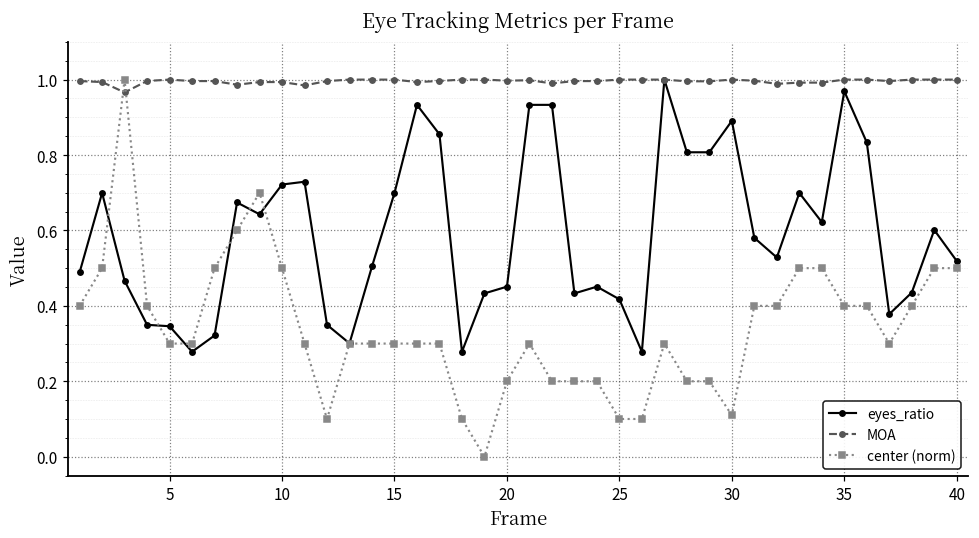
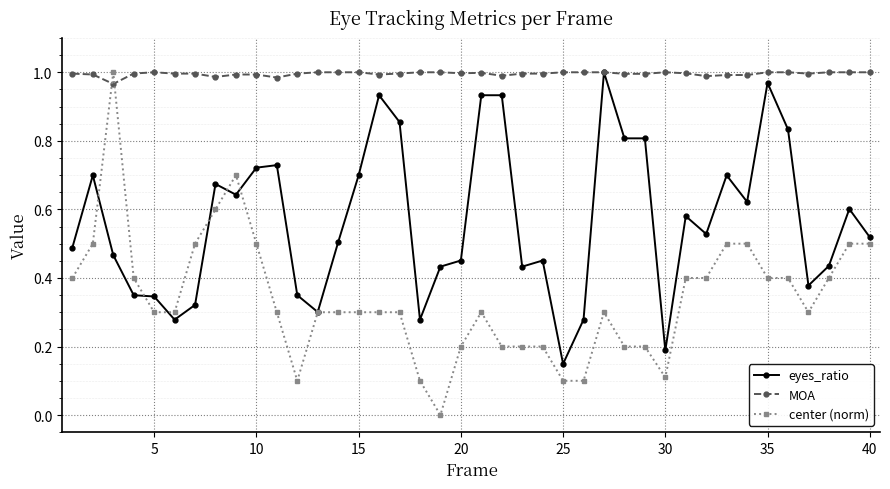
  {
    "eyes_ratio": {
      "5": 0.35,
      "10": 0.72,
      "15": 0.70,
      "20": 0.45,
-     "25": 0.42,
-     "30": 0.89,
+     "25": 0.15,
+     "30": 0.19,
      "35": 0.97,
      "40": 0.52
    },
    "MOA": {
      "5": 1.00,
      "10": 0.99,
      "15": 1.00,
      "20": 1.00,
      "25": 1.00,
      "30": 1.00,
      "35": 1.00,
      "40": 1.00
    },
    "center (norm)": {
      "5": 0.30,
      "10": 0.50,
      "15": 0.30,
      "20": 0.20,
      "25": 0.10,
      "30": 0.11,
      "35": 0.40,
      "40": 0.50
    }
  }
